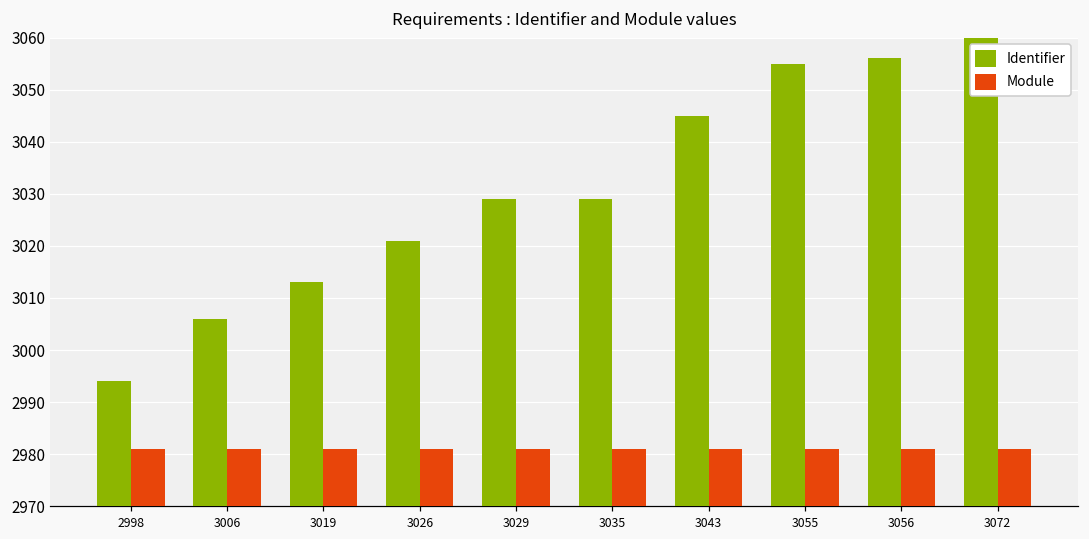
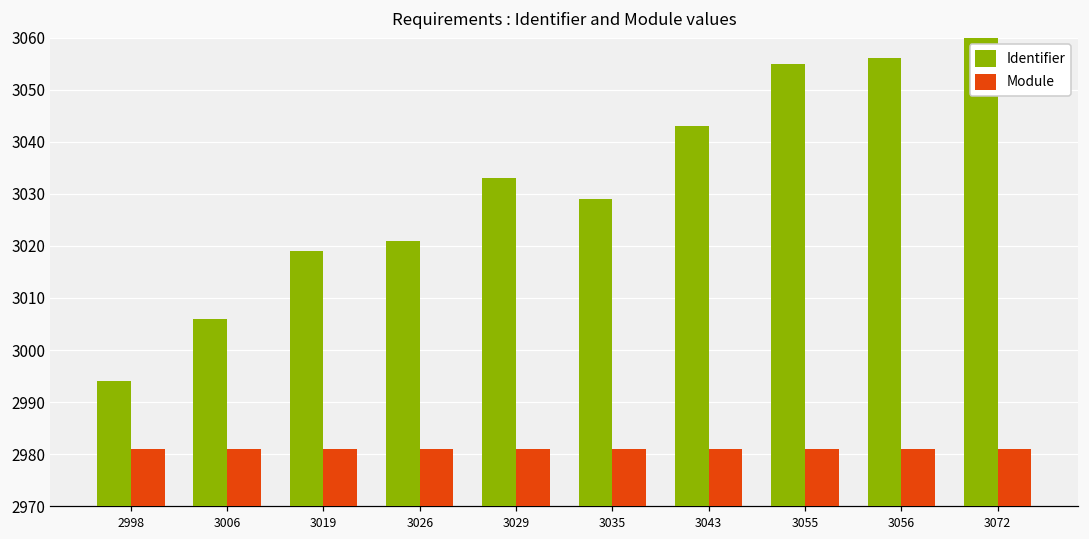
  {
    "Identifier": {
      "2998": 2994,
      "3006": 3006,
-     "3019": 3013,
+     "3019": 3019,
      "3026": 3021,
-     "3029": 3029,
+     "3029": 3033,
      "3035": 3029,
-     "3043": 3045,
+     "3043": 3043,
      "3055": 3055,
      "3056": 3056
    },
    "Module": {
      "2998": 2981,
      "3006": 2981,
      "3019": 2981,
      "3026": 2981,
      "3029": 2981,
      "3035": 2981,
      "3043": 2981,
      "3055": 2981,
      "3056": 2981,
      "3072": 2981
    }
  }
